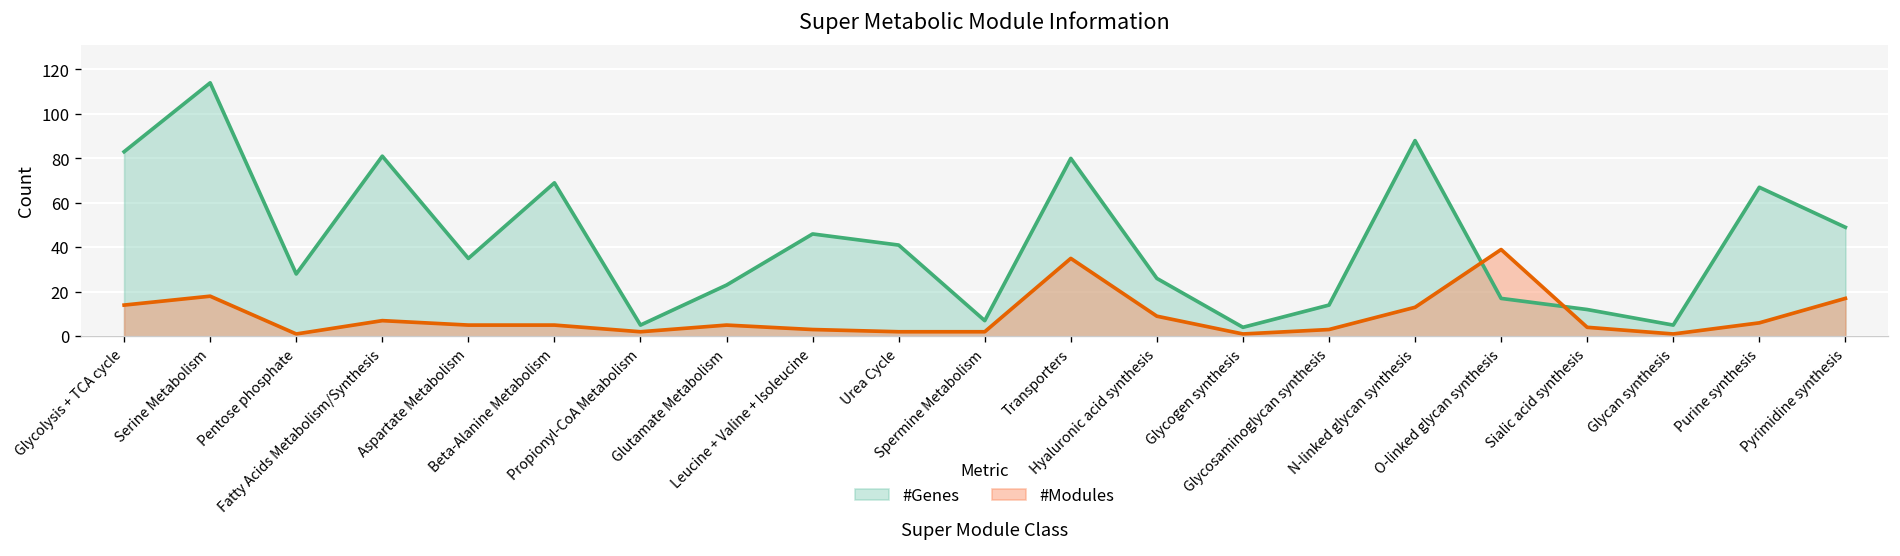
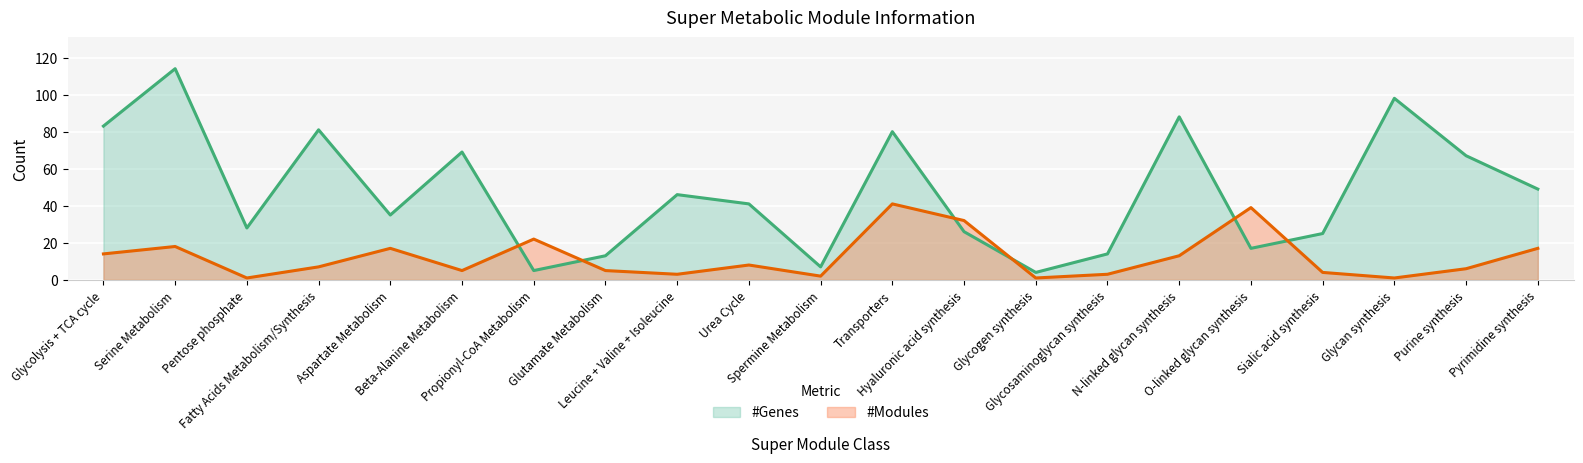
  {
    "#Genes": {
      "Glycolysis + TCA cycle": 83,
      "Serine Metabolism": 114,
      "Pentose phosphate": 28,
      "Fatty Acids Metabolism/Synthesis": 81,
      "Aspartate Metabolism": 35,
      "Beta-Alanine Metabolism": 69,
      "Propionyl-CoA Metabolism": 5,
-     "Glutamate Metabolism": 23,
+     "Glutamate Metabolism": 13,
      "Leucine + Valine + Isoleucine": 46,
      "Urea Cycle": 41,
      "Spermine Metabolism": 7,
      "Transporters": 80,
      "Hyaluronic acid synthesis": 26,
      "Glycogen synthesis": 4,
      "Glycosaminoglycan synthesis": 14,
      "N-linked glycan synthesis": 88,
      "O-linked glycan synthesis": 17,
-     "Sialic acid synthesis": 12,
-     "Glycan synthesis": 5,
+     "Sialic acid synthesis": 25,
+     "Glycan synthesis": 98,
      "Purine synthesis": 67,
      "Pyrimidine synthesis": 49
    },
    "#Modules": {
      "Glycolysis + TCA cycle": 14,
      "Serine Metabolism": 18,
      "Pentose phosphate": 1,
      "Fatty Acids Metabolism/Synthesis": 7,
-     "Aspartate Metabolism": 5,
+     "Aspartate Metabolism": 17,
      "Beta-Alanine Metabolism": 5,
-     "Propionyl-CoA Metabolism": 2,
+     "Propionyl-CoA Metabolism": 22,
      "Glutamate Metabolism": 5,
      "Leucine + Valine + Isoleucine": 3,
-     "Urea Cycle": 2,
+     "Urea Cycle": 8,
      "Spermine Metabolism": 2,
-     "Transporters": 35,
-     "Hyaluronic acid synthesis": 9,
+     "Transporters": 41,
+     "Hyaluronic acid synthesis": 32,
      "Glycogen synthesis": 1,
      "Glycosaminoglycan synthesis": 3,
      "N-linked glycan synthesis": 13,
      "O-linked glycan synthesis": 39,
      "Sialic acid synthesis": 4,
      "Glycan synthesis": 1,
      "Purine synthesis": 6,
      "Pyrimidine synthesis": 17
    }
  }
